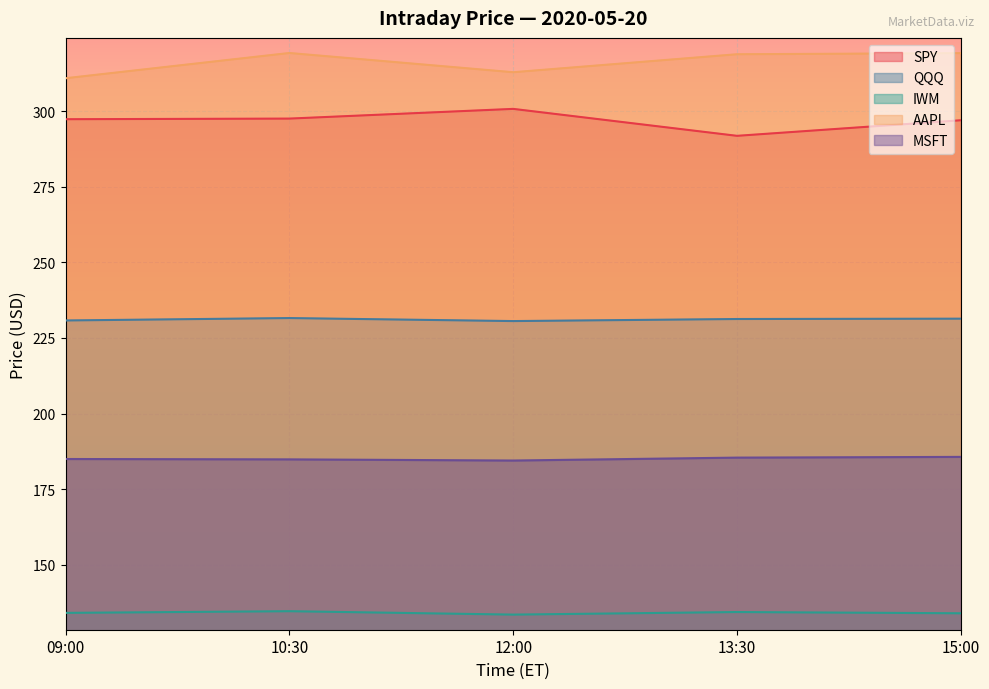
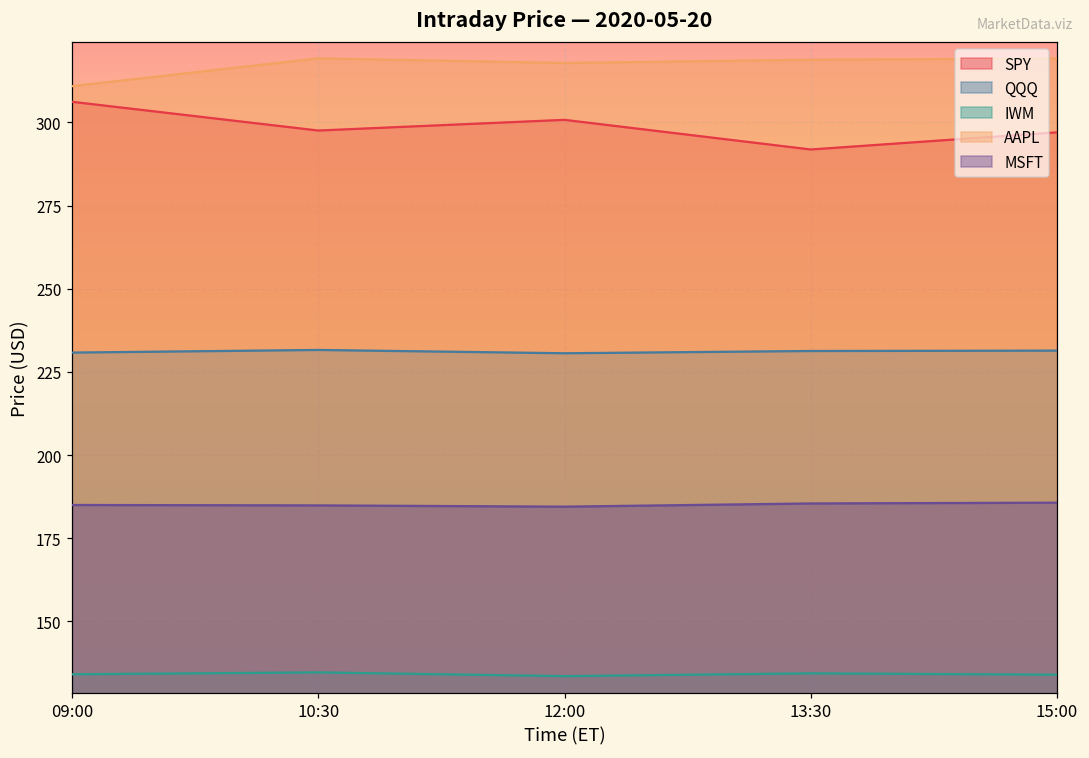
  {
    "SPY": {
-     "09:00": 297,
+     "09:00": 306,
      "10:30": 298,
      "12:00": 301,
      "13:30": 292,
      "15:00": 297
    },
    "AAPL": {
      "09:00": 311,
      "10:30": 319,
-     "12:00": 313,
+     "12:00": 318,
      "13:30": 319,
      "15:00": 319
    }
  }
